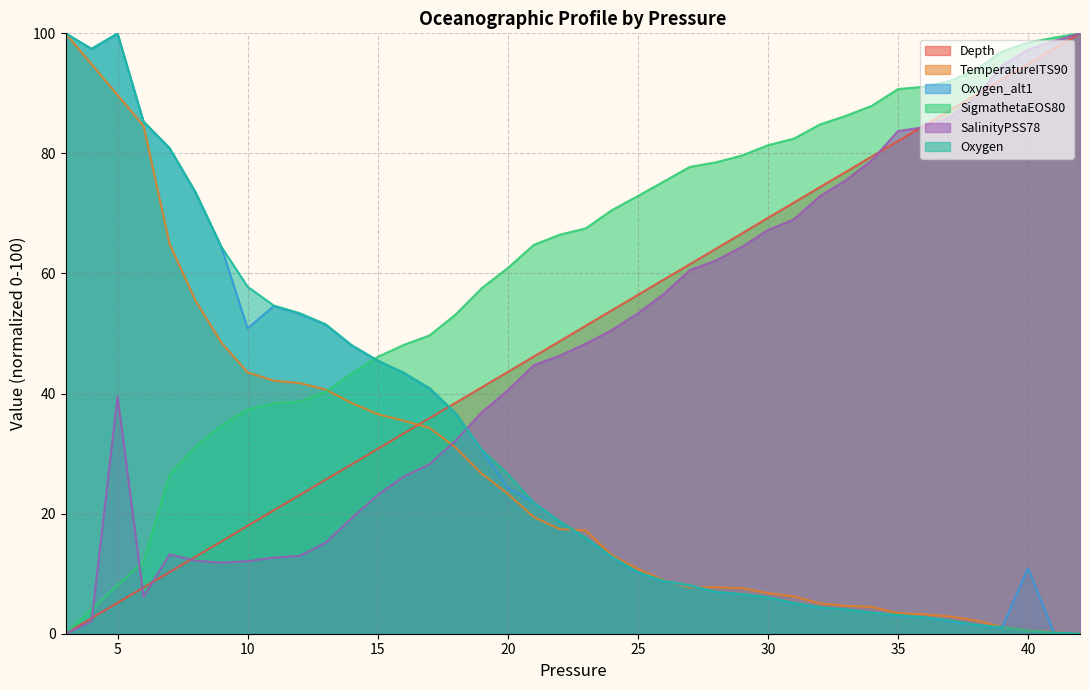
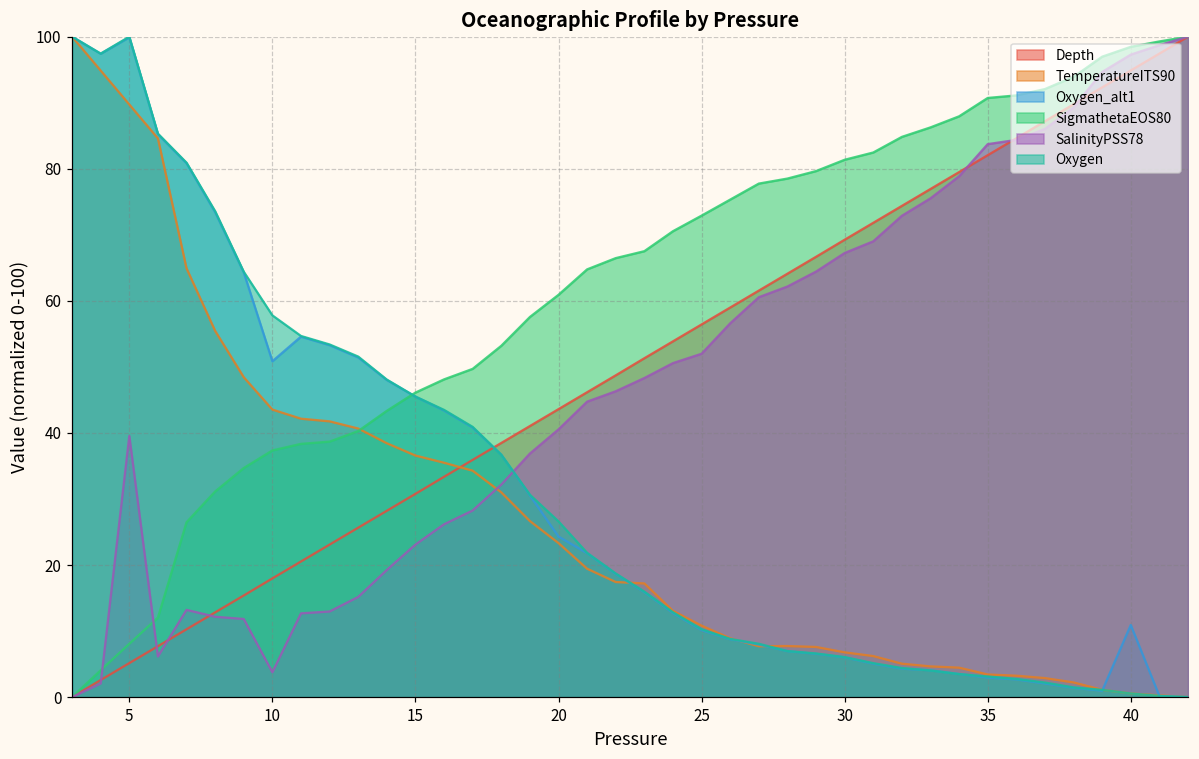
  {
    "Oxygen_alt1": {
      "10": 51,
      "20": 24,
      "40": 11
    },
    "SalinityPSS78": {
      "5": 40,
-     "10": 12,
+     "10": 4,
      "15": 23,
      "20": 41,
-     "25": 53,
+     "25": 52,
      "30": 67,
      "35": 84
    }
  }
